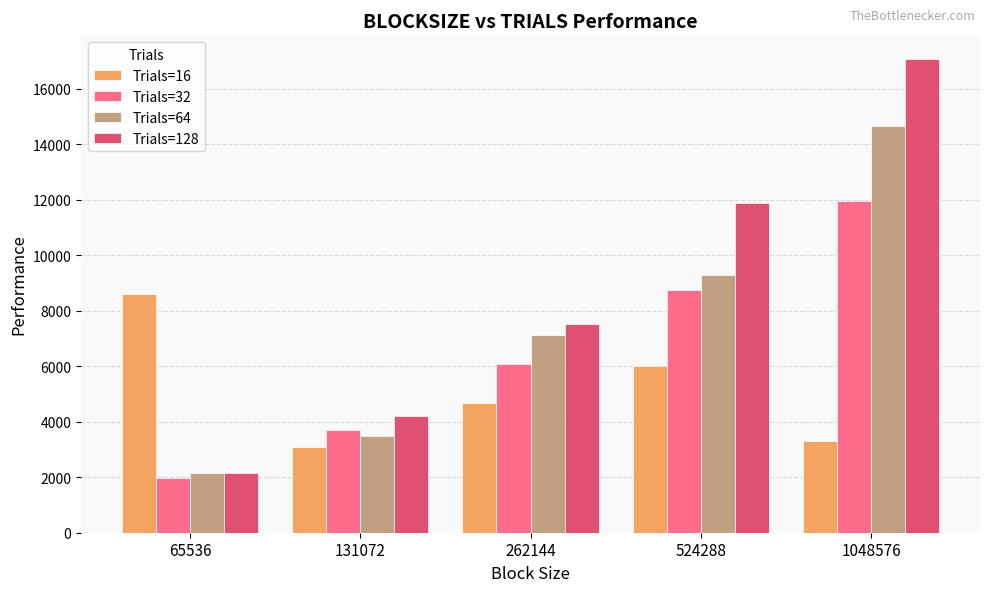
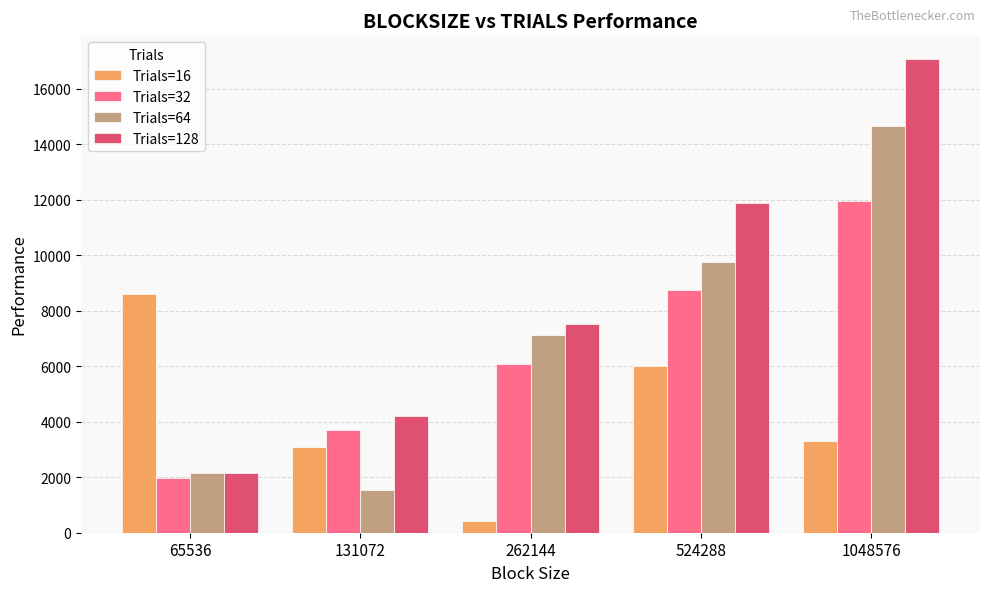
  {
    "Trials=16": {
      "65536": 8600,
      "131072": 3100,
-     "262144": 4700,
+     "262144": 400,
      "524288": 6000,
      "1048576": 3300
    },
    "Trials=64": {
      "65536": 2100,
-     "131072": 3500,
+     "131072": 1500,
      "262144": 7100,
-     "524288": 9300,
+     "524288": 9800,
      "1048576": 14700
    }
  }
